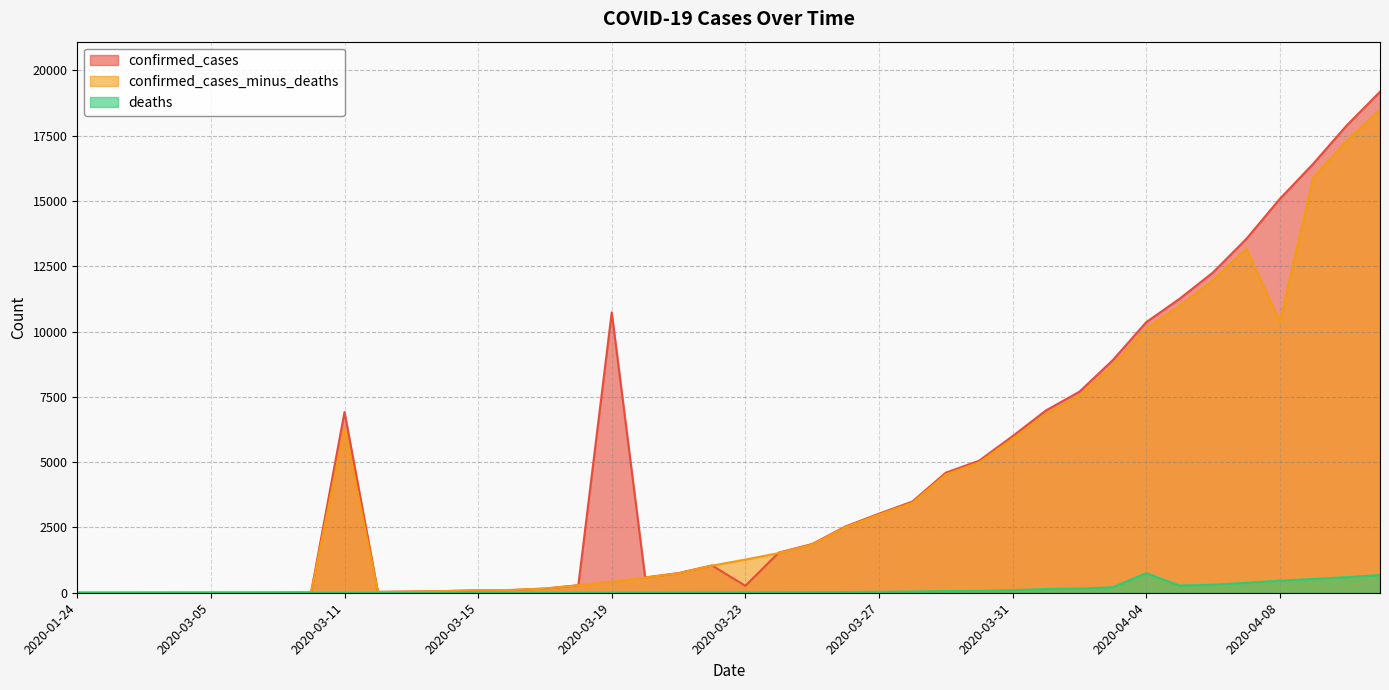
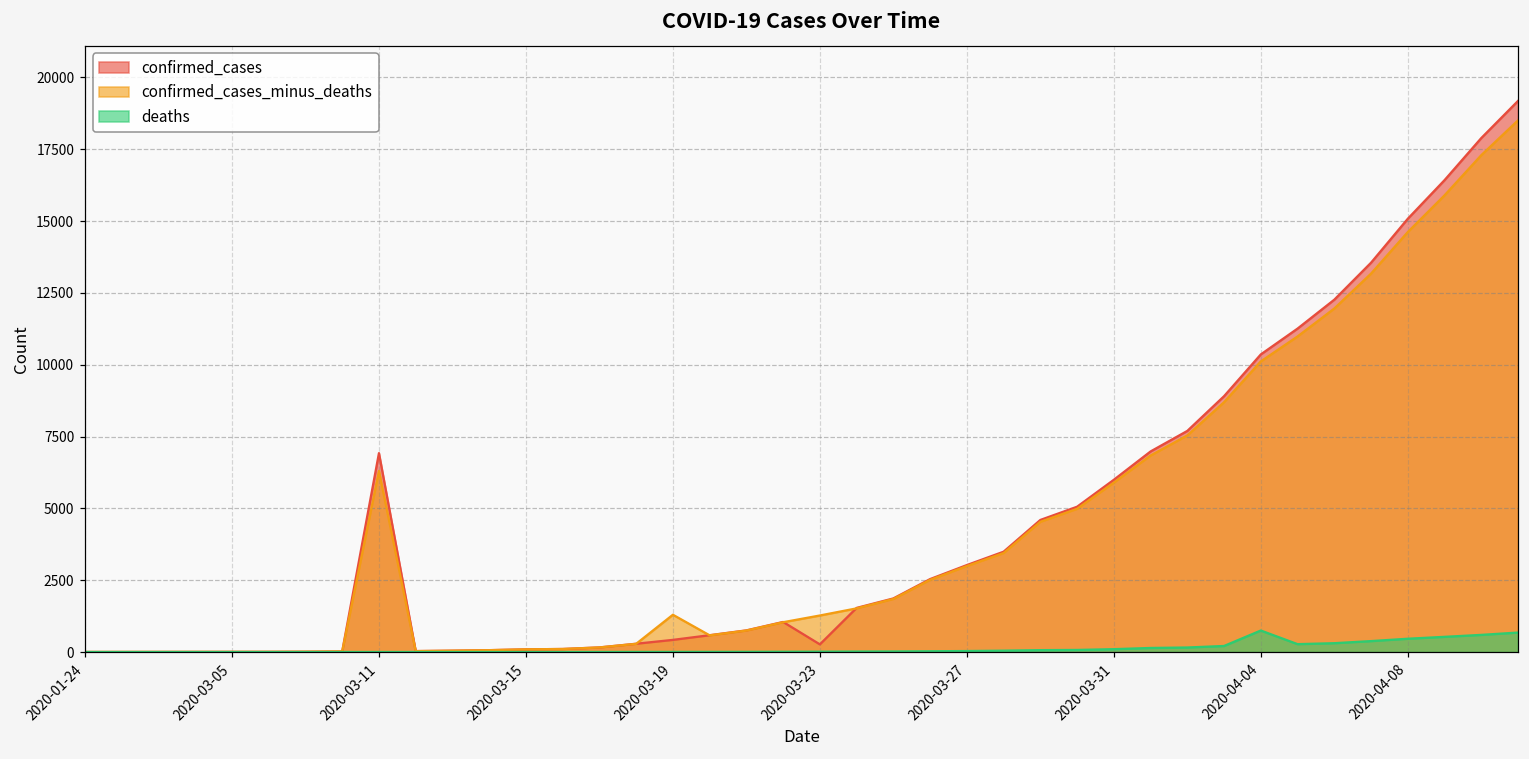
  {
    "confirmed_cases": {
      "2020-03-11": 6900,
-     "2020-03-19": 10700,
+     "2020-03-19": 400,
      "2020-03-23": 300,
      "2020-03-31": 6000,
      "2020-04-04": 10400,
      "2020-04-08": 15100
    },
    "confirmed_cases_minus_deaths": {
      "2020-03-11": 6300,
-     "2020-03-19": 400,
+     "2020-03-19": 1300,
      "2020-03-23": 1300,
      "2020-03-31": 5900,
      "2020-04-04": 10100,
-     "2020-04-08": 10400
+     "2020-04-08": 14600
    },
    "deaths": {
      "2020-03-11": 0,
      "2020-03-19": 0,
      "2020-03-23": 0,
      "2020-03-27": 0,
      "2020-03-31": 100,
      "2020-04-04": 700,
      "2020-04-08": 500
    }
  }
